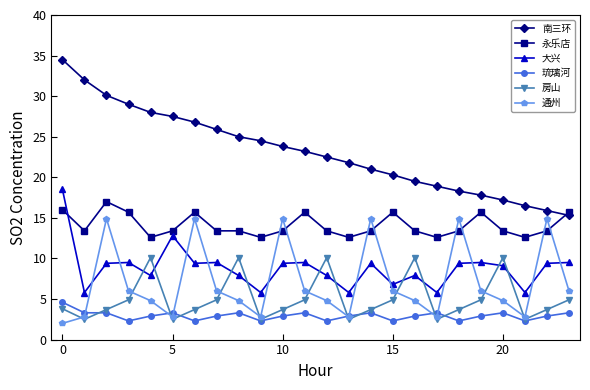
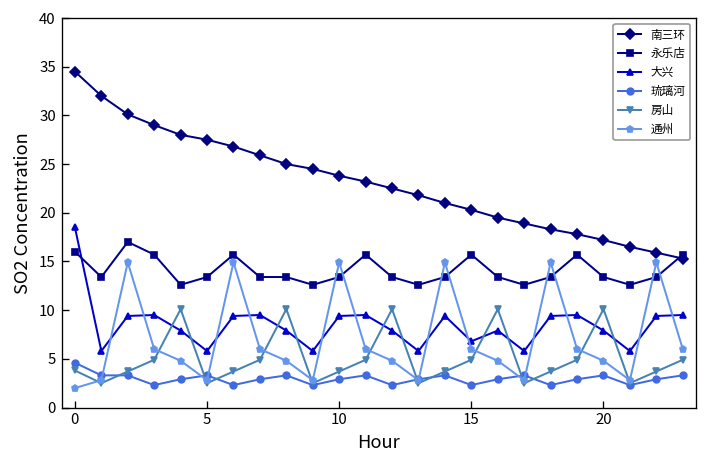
  {
    "大兴": {
      "0": 19,
-     "5": 13,
+     "5": 6,
      "10": 9,
      "15": 7,
-     "20": 9
+     "20": 8
    }
  }
